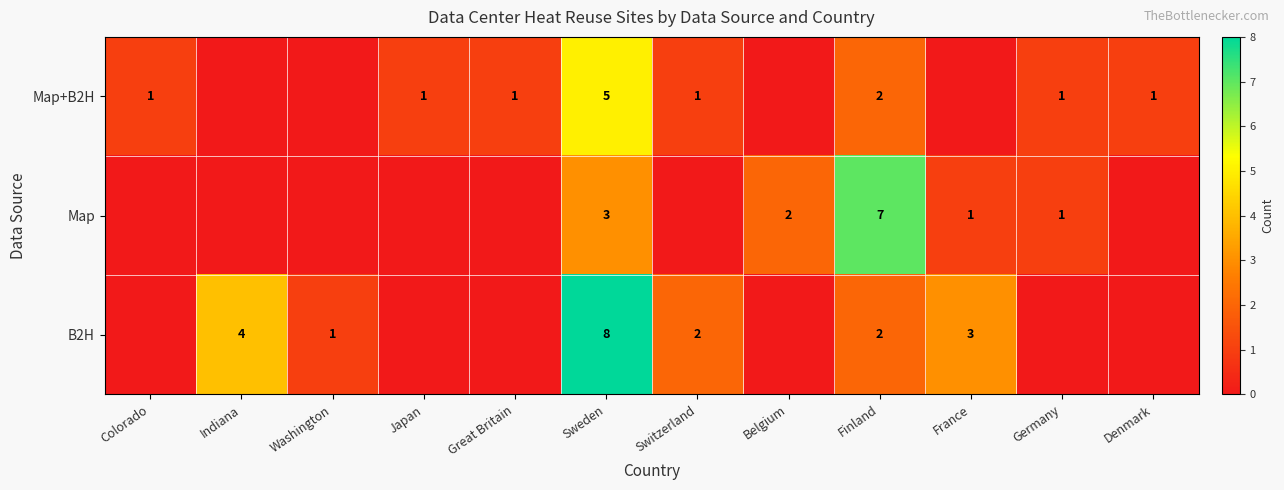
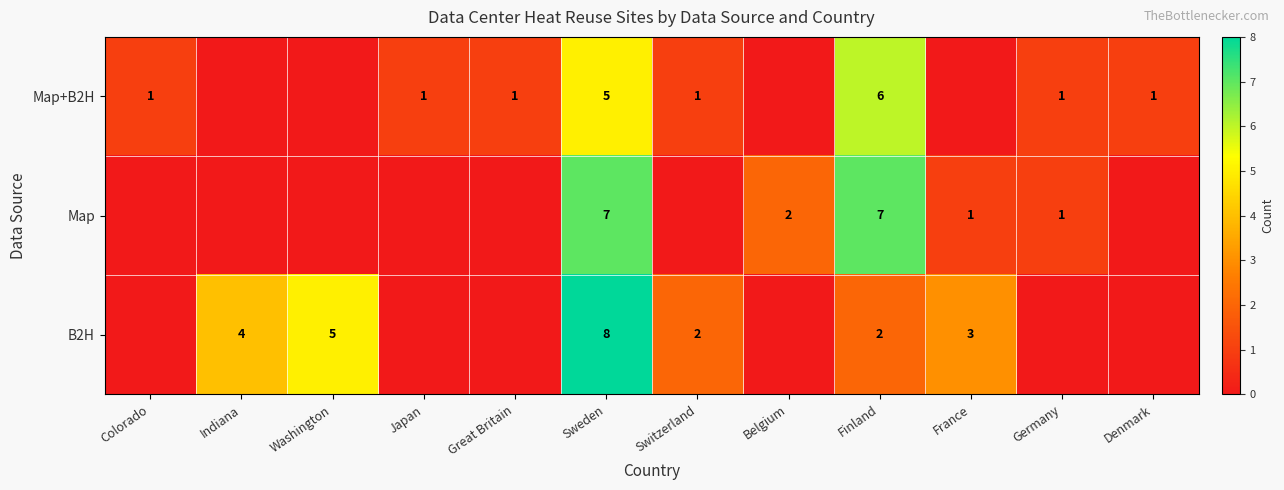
  {
    "Map+B2H": {
      "Colorado": 1,
      "Japan": 1,
      "Great Britain": 1,
      "Sweden": 5,
      "Switzerland": 1,
-     "Finland": 2,
+     "Finland": 6,
      "Germany": 1,
      "Denmark": 1
    },
    "Map": {
-     "Sweden": 3,
+     "Sweden": 7,
      "Belgium": 2,
      "Finland": 7,
      "France": 1,
      "Germany": 1
    },
    "B2H": {
      "Indiana": 4,
-     "Washington": 1,
+     "Washington": 5,
      "Sweden": 8,
      "Switzerland": 2,
      "Finland": 2,
      "France": 3
    }
  }
